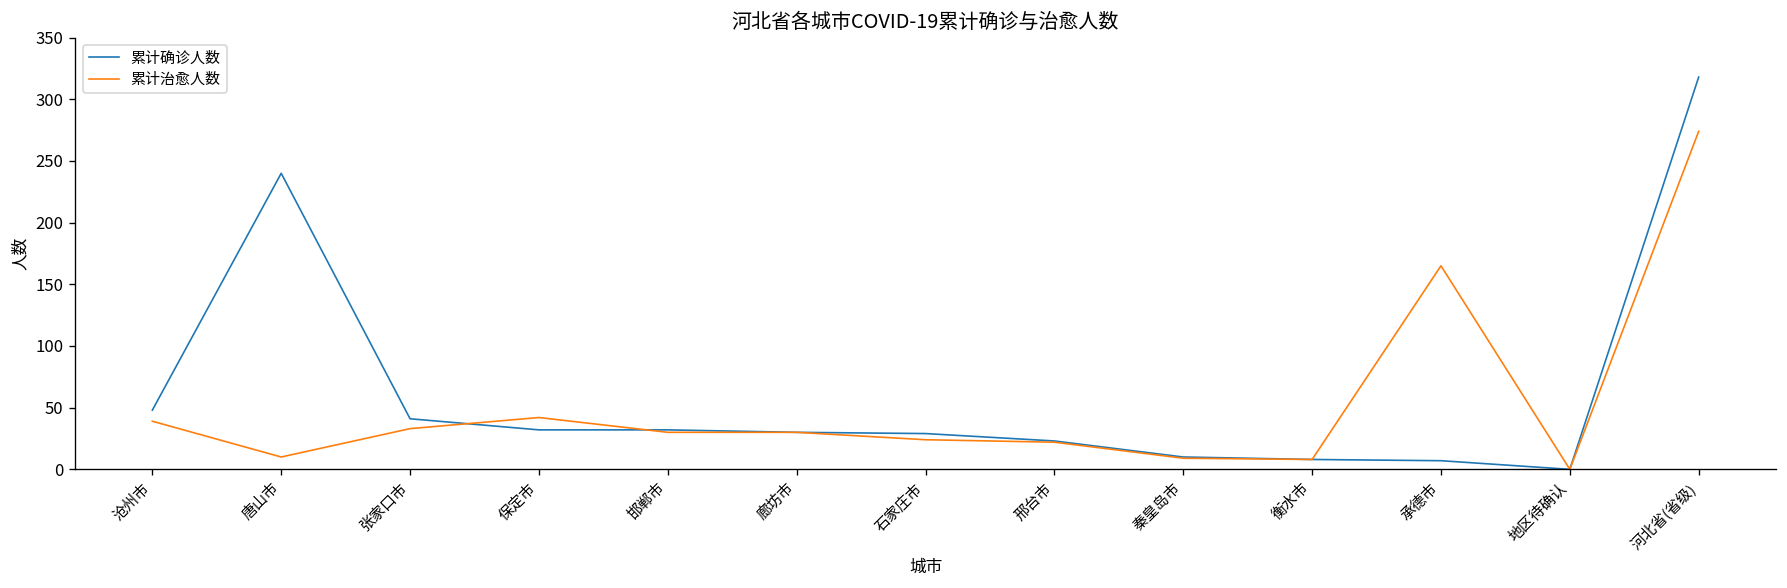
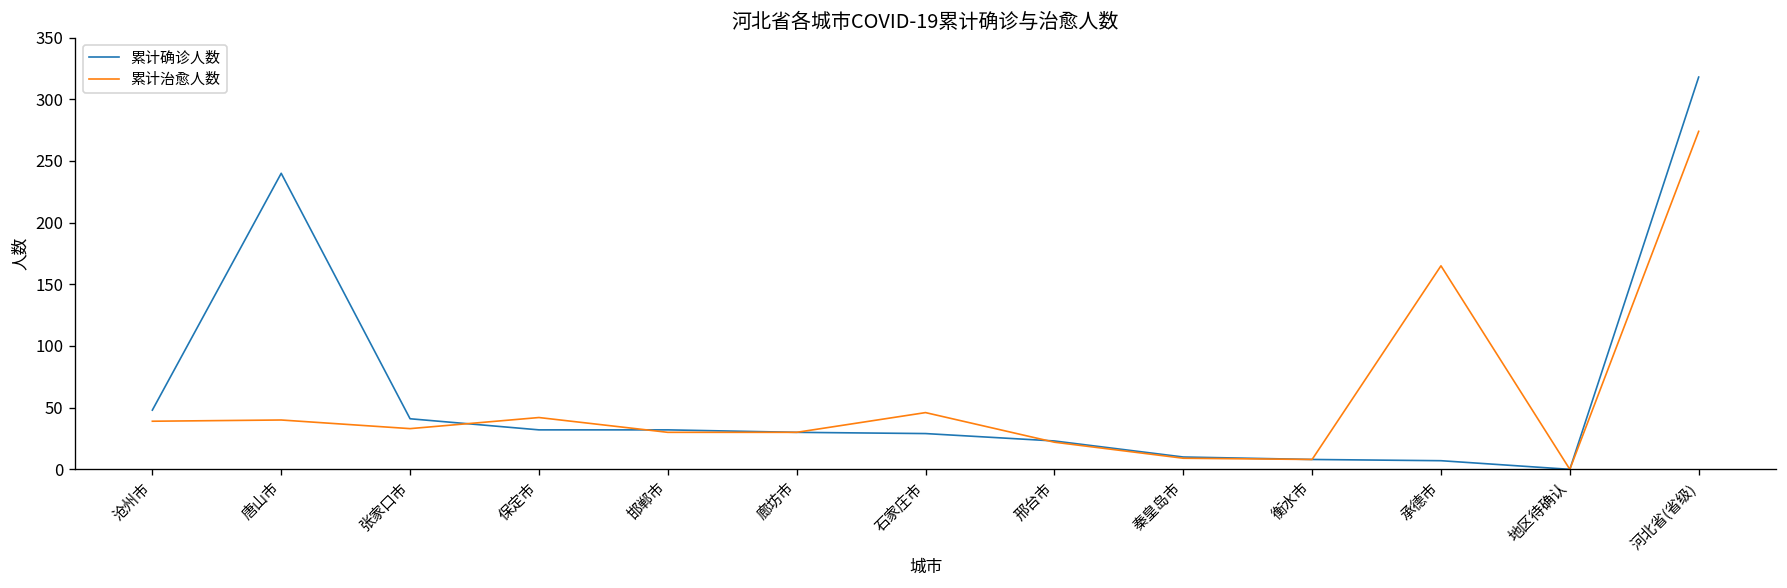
  {
    "累计确诊人数": {
      "沧州市": 48,
      "唐山市": 240,
      "张家口市": 41,
      "保定市": 32,
      "石家庄市": 29,
      "承德市": 7,
      "河北省(省级)": 318
    },
    "累计治愈人数": {
      "沧州市": 39,
-     "唐山市": 10,
+     "唐山市": 40,
      "张家口市": 33,
      "保定市": 42,
-     "石家庄市": 24,
+     "石家庄市": 46,
      "承德市": 165,
      "河北省(省级)": 274
    }
  }
